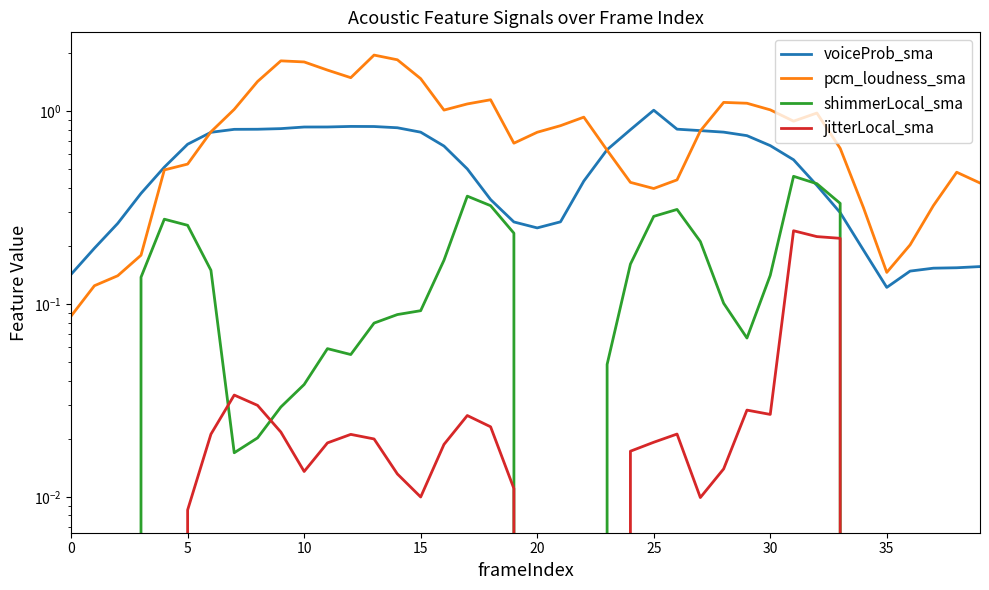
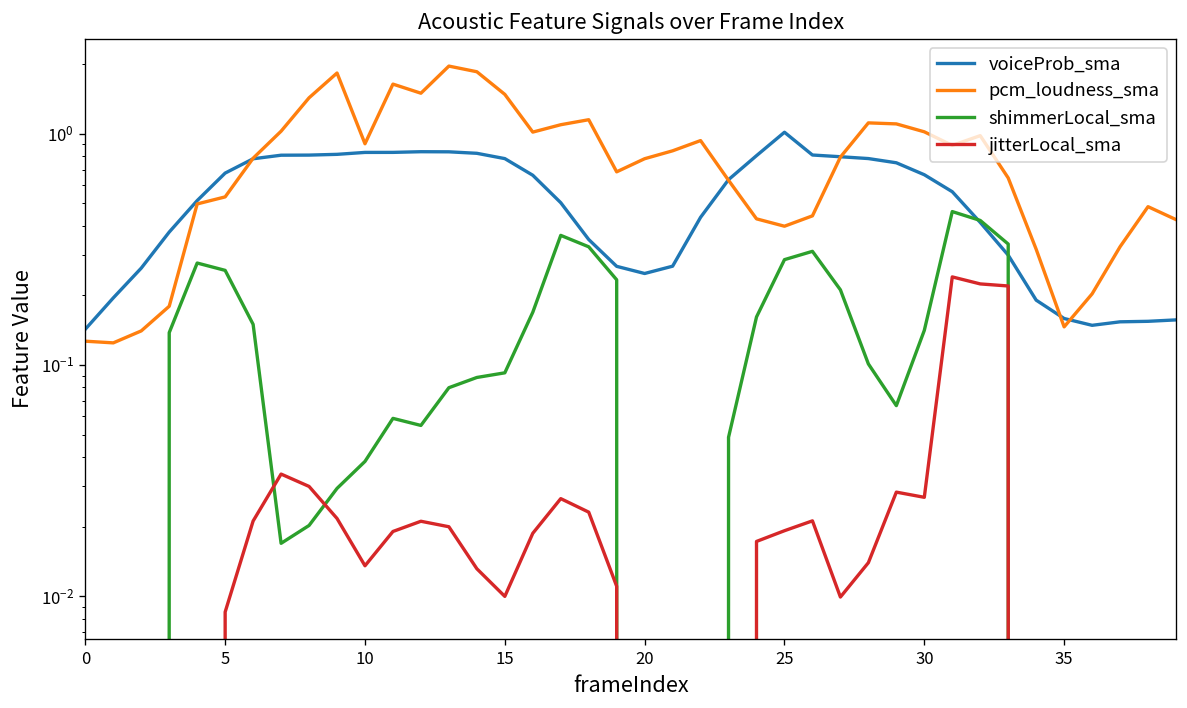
  {
    "voiceProb_sma": {
      "0": 0.14,
      "5": 0.68,
      "10": 0.83,
      "15": 0.78,
      "20": 0.25,
      "25": 1.0,
      "30": 0.66,
-     "35": 0.12
+     "35": 0.16
    },
    "pcm_loudness_sma": {
-     "0": 0.09,
+     "0": 0.13,
      "5": 0.53,
-     "10": 1.8,
+     "10": 0.9,
      "15": 1.5,
      "20": 0.78,
      "25": 0.40,
      "30": 1.0,
      "35": 0.15
    },
    "shimmerLocal_sma": {
      "5": 0.26,
      "10": 0.038,
      "15": 0.09,
      "25": 0.29,
      "30": 0.14
    },
    "jitterLocal_sma": {
      "5": 0.009,
      "10": 0.014,
      "15": 0.01,
      "25": 0.019,
      "30": 0.027
    }
  }
